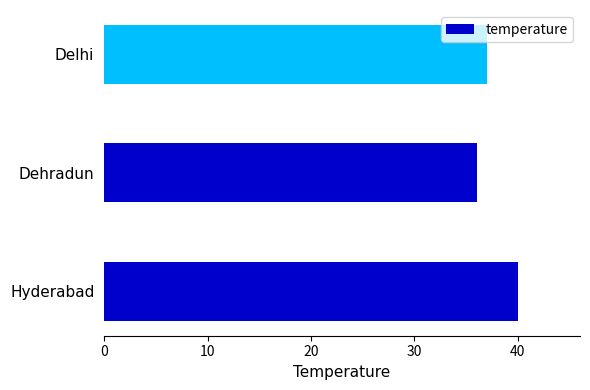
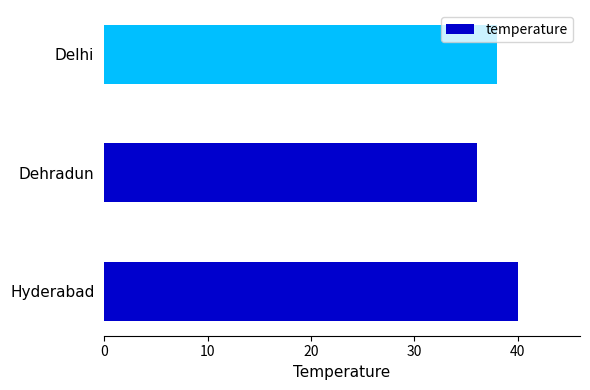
  {
-   "Delhi": 37,
+   "Delhi": 38,
    "Dehradun": 36,
    "Hyderabad": 40
  }
